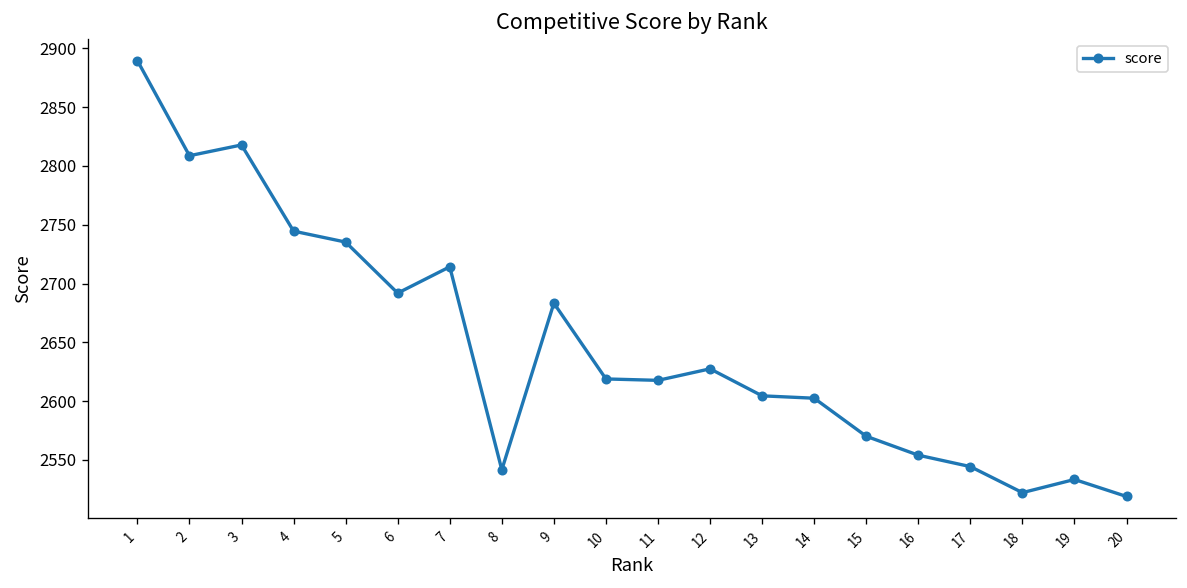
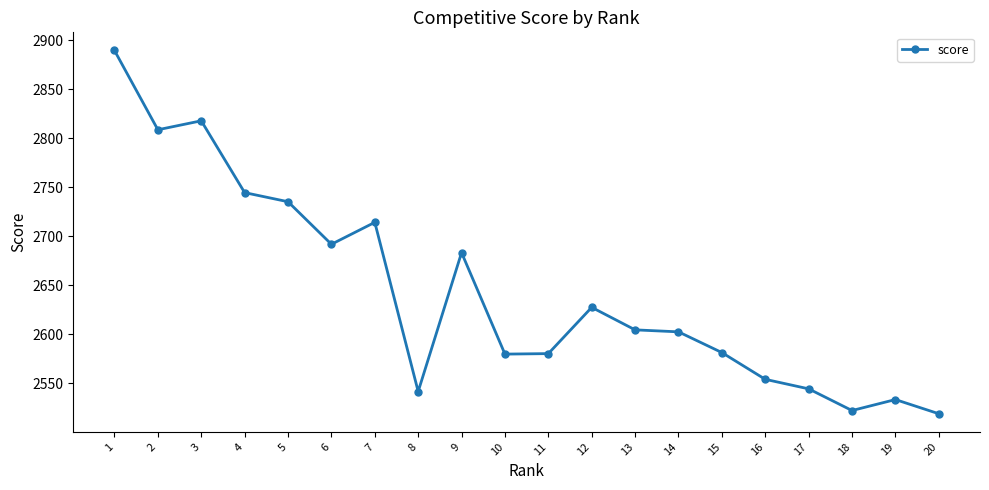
  {
    "1": 2890,
    "2": 2810,
    "3": 2820,
    "4": 2740,
    "5": 2740,
    "6": 2690,
    "7": 2710,
    "8": 2540,
    "9": 2680,
-   "10": 2620,
-   "11": 2620,
+   "10": 2580,
+   "11": 2580,
    "12": 2630,
    "13": 2600,
    "14": 2600,
-   "15": 2570,
+   "15": 2580,
    "16": 2550,
    "17": 2540,
    "18": 2520,
    "19": 2530,
    "20": 2520
  }
